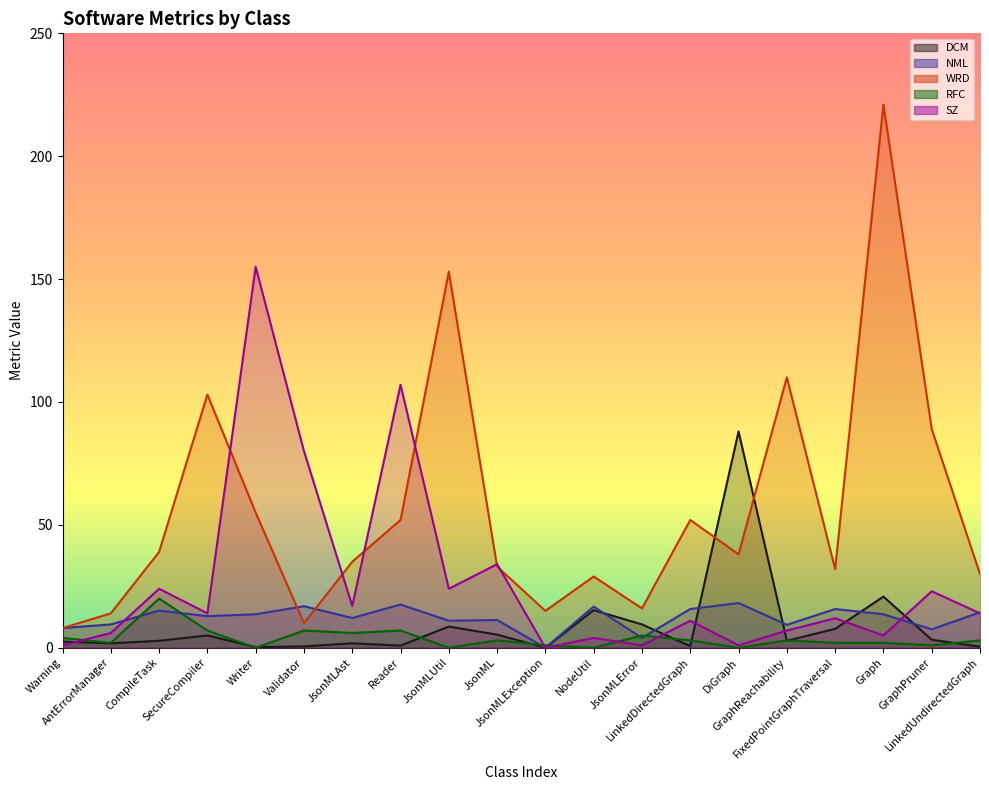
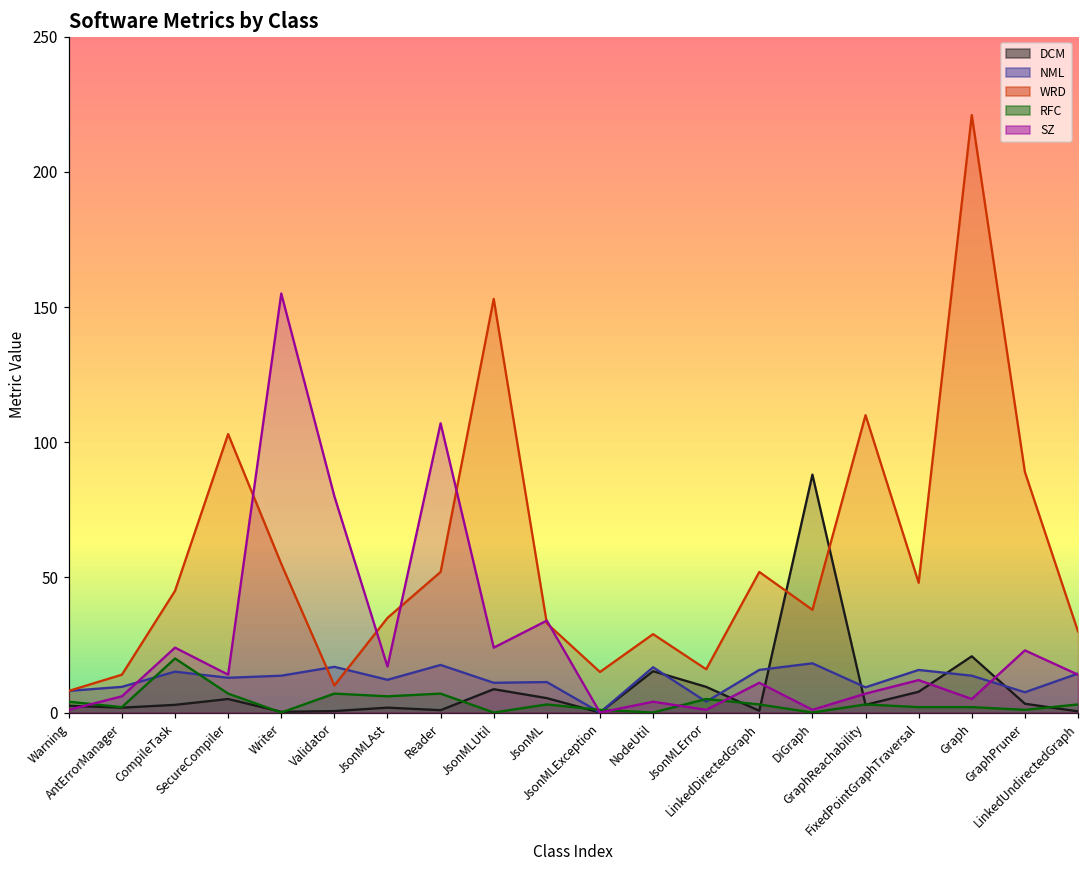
  {
    "WRD": {
      "AntErrorManager": 14,
-     "CompileTask": 39,
+     "CompileTask": 45,
      "SecureCompiler": 103,
      "Writer": 55,
      "Validator": 10,
      "JsonMLAst": 35,
      "Reader": 52,
      "JsonMLUtil": 153,
      "JsonMLException": 15,
      "NodeUtil": 29,
      "JsonMLError": 16,
      "LinkedDirectedGraph": 52,
      "DiGraph": 38,
      "GraphReachability": 110,
-     "FixedPointGraphTraversal": 32,
+     "FixedPointGraphTraversal": 48,
      "Graph": 221,
      "GraphPruner": 89,
      "LinkedUndirectedGraph": 30
    }
  }
